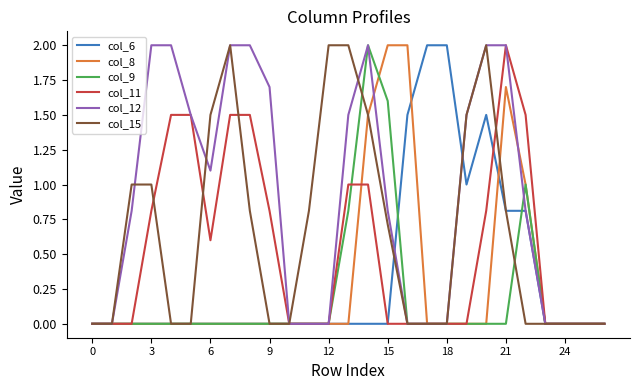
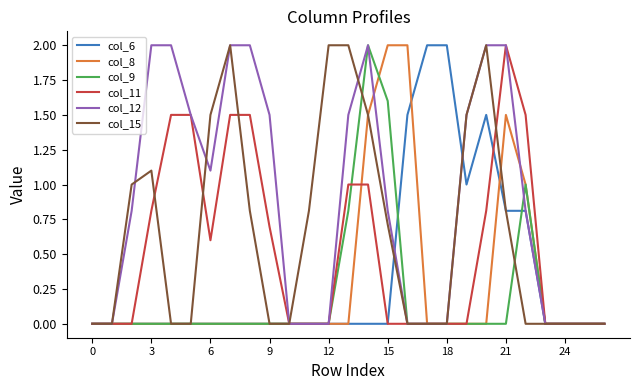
  {
    "col_6": {
      "18": 2.00
    },
    "col_8": {
      "15": 2.0,
-     "21": 1.7
+     "21": 1.5
    },
    "col_9": {
      "15": 1.60,
      "21": 0.00
    },
    "col_11": {
      "3": 0.81,
      "6": 0.60,
-     "9": 0.81
+     "9": 0.70
    },
    "col_12": {
      "3": 2.0,
      "6": 1.1,
-     "9": 1.7,
+     "9": 1.5,
      "15": 0.8
    },
    "col_15": {
-     "3": 1.0,
+     "3": 1.1,
      "6": 1.5,
      "12": 2.0,
      "15": 0.7
    }
  }
